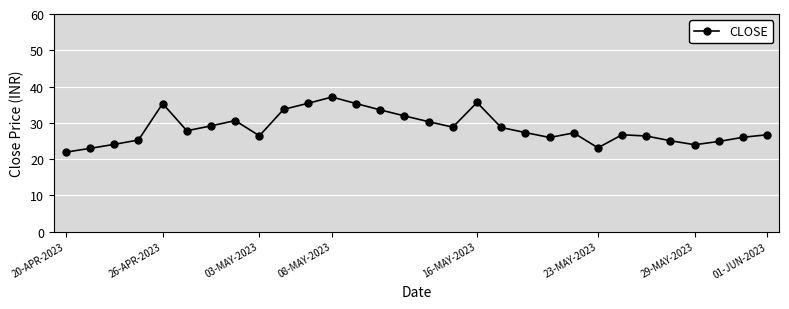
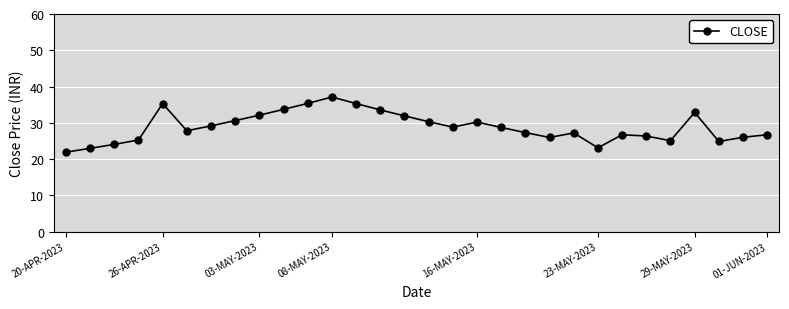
  {
    "20-APR-2023": 22,
    "26-APR-2023": 35,
-   "03-MAY-2023": 26,
+   "03-MAY-2023": 32,
    "08-MAY-2023": 37,
-   "16-MAY-2023": 36,
+   "16-MAY-2023": 30,
    "23-MAY-2023": 23,
-   "29-MAY-2023": 24,
+   "29-MAY-2023": 33,
    "01-JUN-2023": 27
  }
